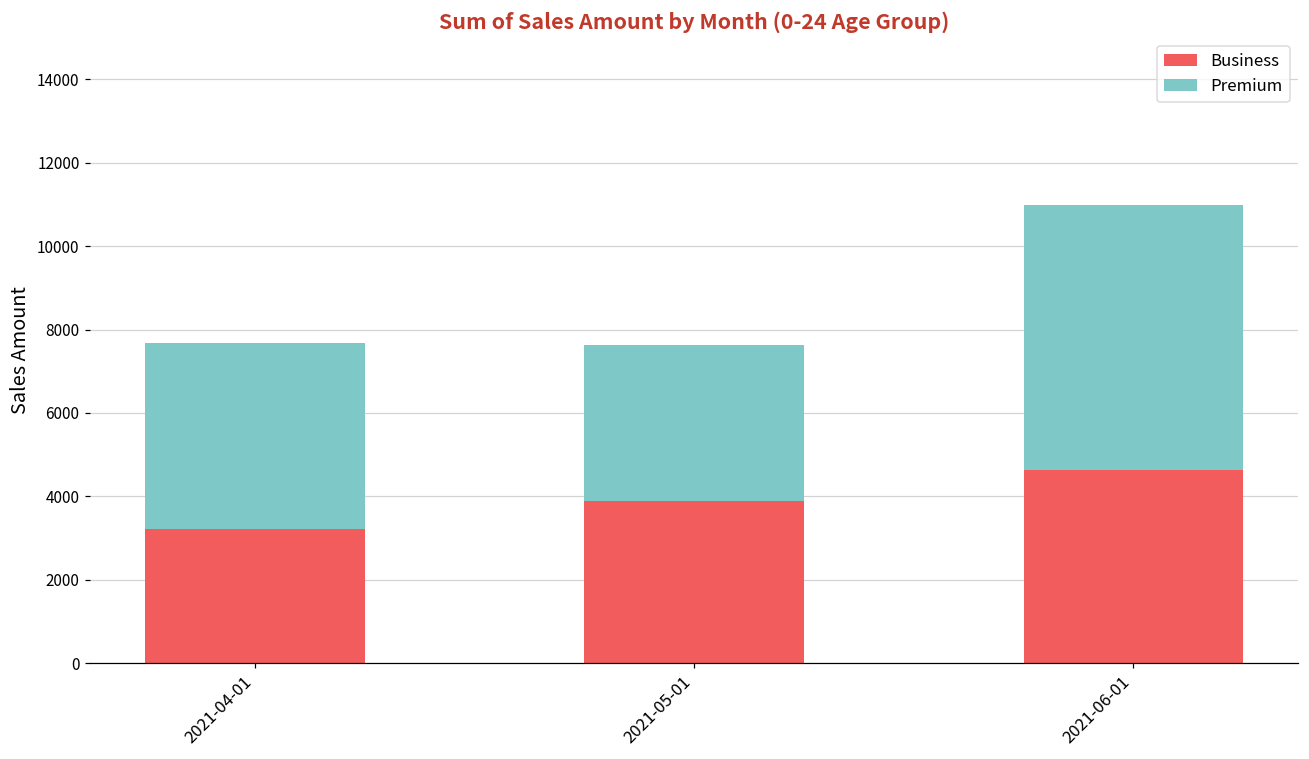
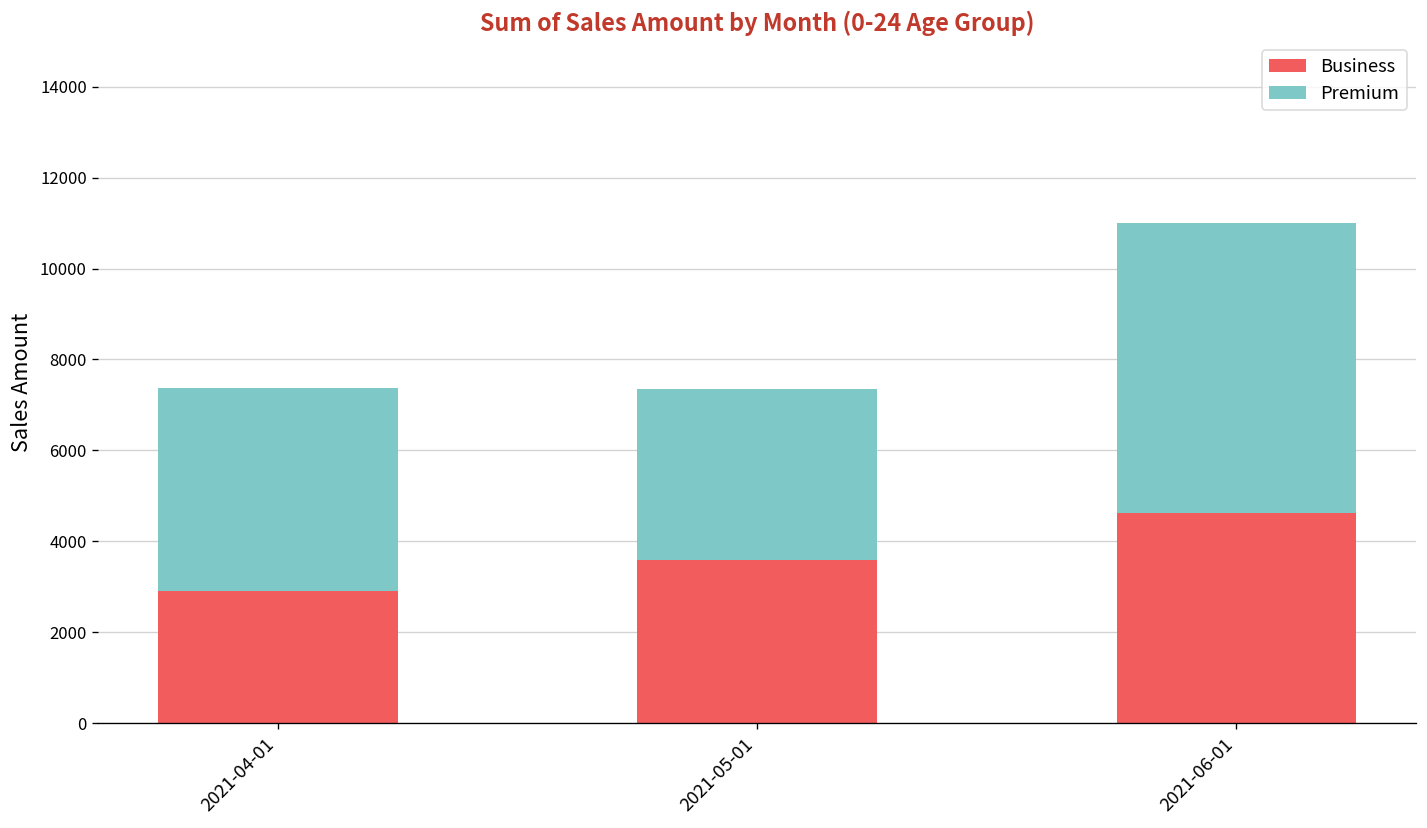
  {
    "Business": {
-     "2021-04-01": 3200,
-     "2021-05-01": 3900,
+     "2021-04-01": 2900,
+     "2021-05-01": 3600,
      "2021-06-01": 4600
    },
    "Premium": {
      "2021-04-01": 4500,
      "2021-05-01": 3700,
      "2021-06-01": 6400
    }
  }
